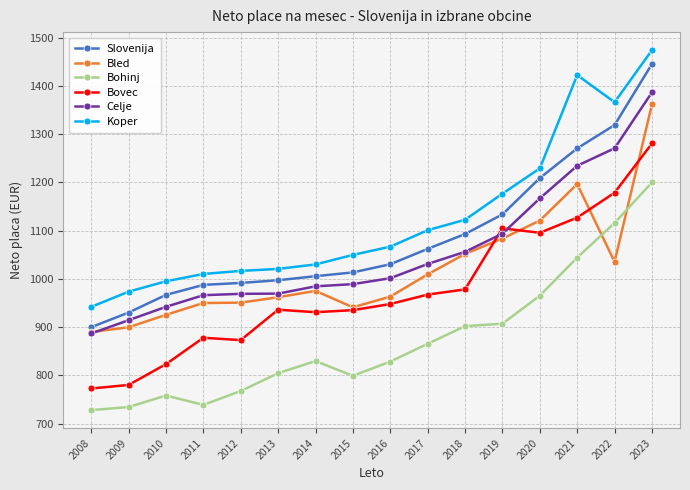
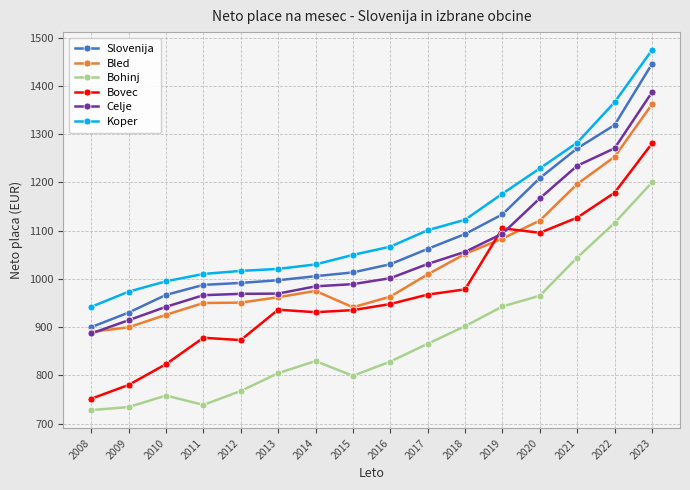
  {
    "Slovenija": {
      "2008": 900,
      "2009": 930,
      "2010": 970,
      "2011": 990,
      "2012": 990,
      "2013": 1000,
      "2014": 1010,
      "2015": 1010,
      "2016": 1030,
      "2017": 1060,
      "2018": 1090,
      "2019": 1130,
      "2020": 1210,
      "2021": 1270,
      "2022": 1320,
      "2023": 1450
    },
    "Bled": {
      "2009": 900,
      "2010": 930,
      "2011": 950,
      "2012": 950,
      "2013": 960,
      "2014": 970,
      "2015": 940,
      "2016": 960,
      "2017": 1010,
      "2019": 1080,
      "2020": 1120,
      "2021": 1200,
-     "2022": 1040,
+     "2022": 1250,
      "2023": 1360
    },
    "Bohinj": {
      "2008": 730,
      "2009": 730,
      "2010": 760,
      "2011": 740,
      "2012": 770,
      "2013": 800,
      "2014": 830,
      "2015": 800,
      "2016": 830,
      "2017": 870,
      "2018": 900,
-     "2019": 910,
+     "2019": 940,
      "2020": 960,
      "2021": 1040,
      "2022": 1120,
      "2023": 1200
    },
    "Bovec": {
-     "2008": 770,
+     "2008": 750,
      "2009": 780,
      "2010": 820,
      "2011": 880,
      "2012": 870,
      "2013": 940,
      "2014": 930,
      "2015": 940,
      "2016": 950,
      "2017": 970,
      "2018": 980,
      "2019": 1100,
      "2020": 1100,
      "2021": 1130,
      "2022": 1180,
      "2023": 1280
    },
    "Celje": {
      "2009": 910,
      "2010": 940,
      "2011": 970,
      "2012": 970,
      "2013": 970,
      "2014": 980,
      "2015": 990,
      "2016": 1000,
      "2017": 1030,
      "2019": 1090,
      "2020": 1170,
      "2021": 1230,
      "2022": 1270,
      "2023": 1390
    },
    "Koper": {
      "2008": 940,
      "2009": 970,
      "2010": 990,
      "2011": 1010,
      "2012": 1020,
      "2013": 1020,
      "2014": 1030,
      "2015": 1050,
      "2016": 1070,
      "2017": 1100,
      "2018": 1120,
      "2019": 1180,
      "2020": 1230,
-     "2021": 1420,
+     "2021": 1280,
      "2022": 1370,
      "2023": 1470
    }
  }
